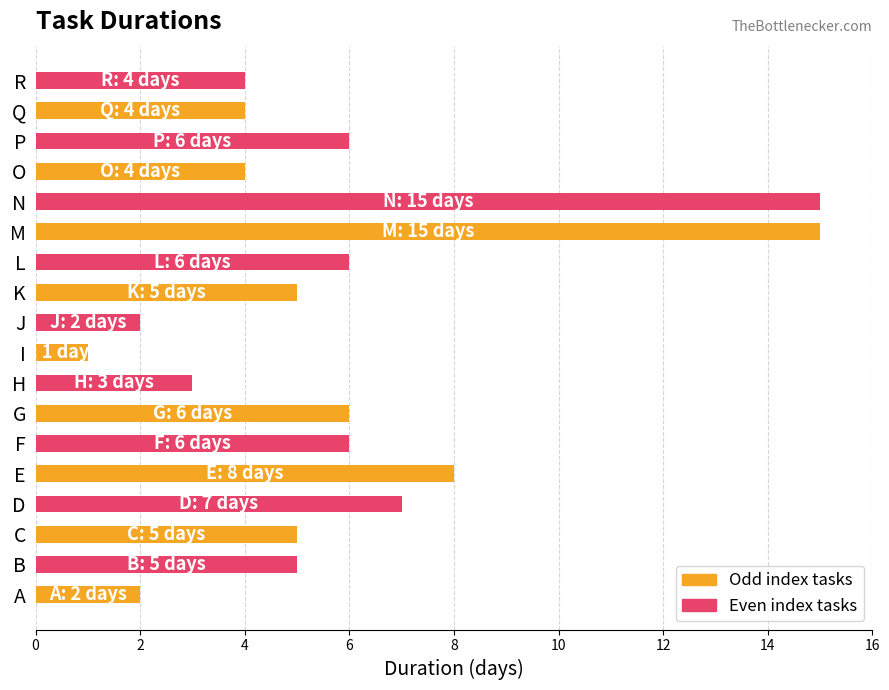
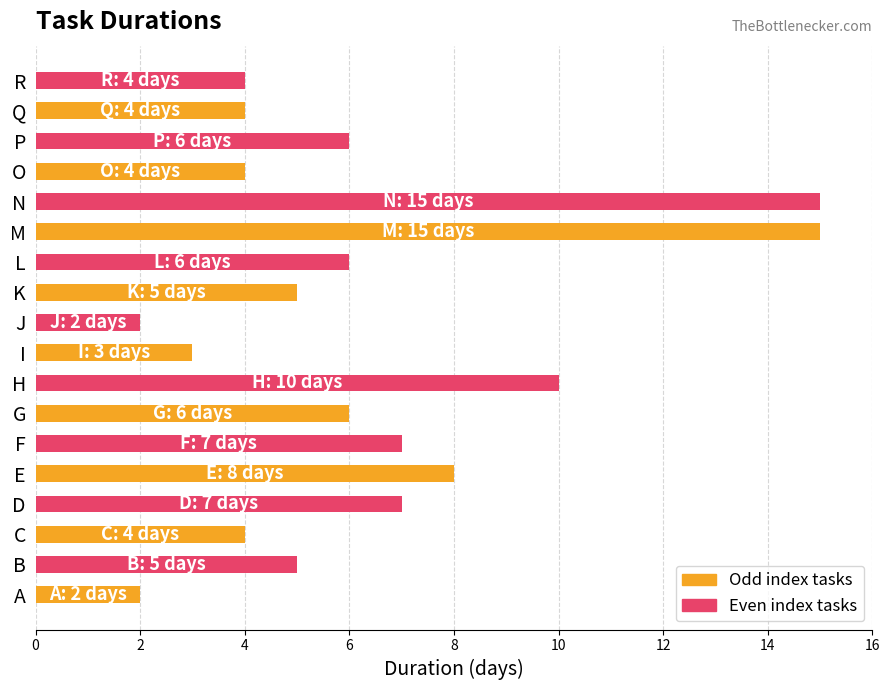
  {
    "R": 4,
    "Q": 4,
    "P": 6,
    "O": 4,
    "N": 15,
    "M": 15,
    "L": 6,
    "K": 5,
    "J": 2,
-   "I": 1,
-   "H": 3,
+   "I": 3,
+   "H": 10,
    "G": 6,
-   "F": 6,
+   "F": 7,
    "E": 8,
    "D": 7,
-   "C": 5,
+   "C": 4,
    "B": 5,
    "A": 2
  }
